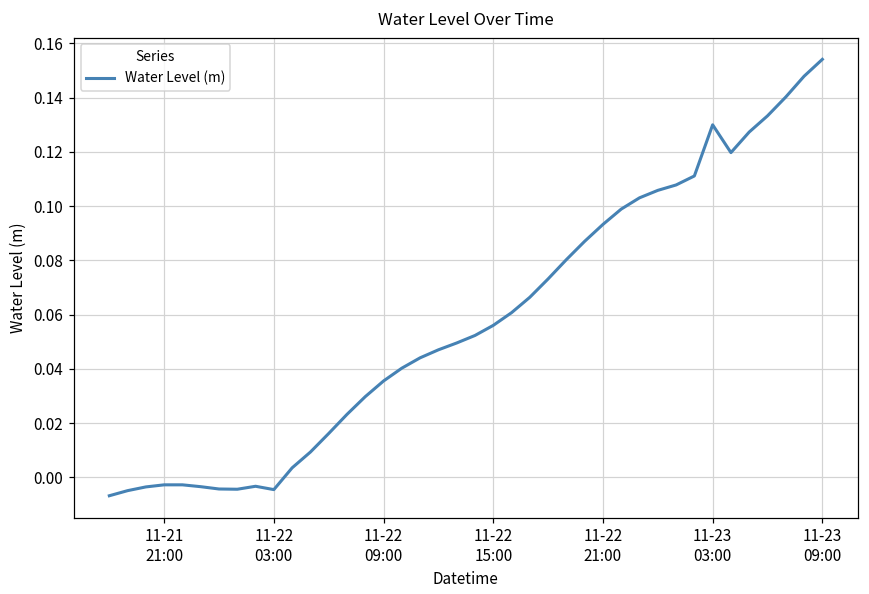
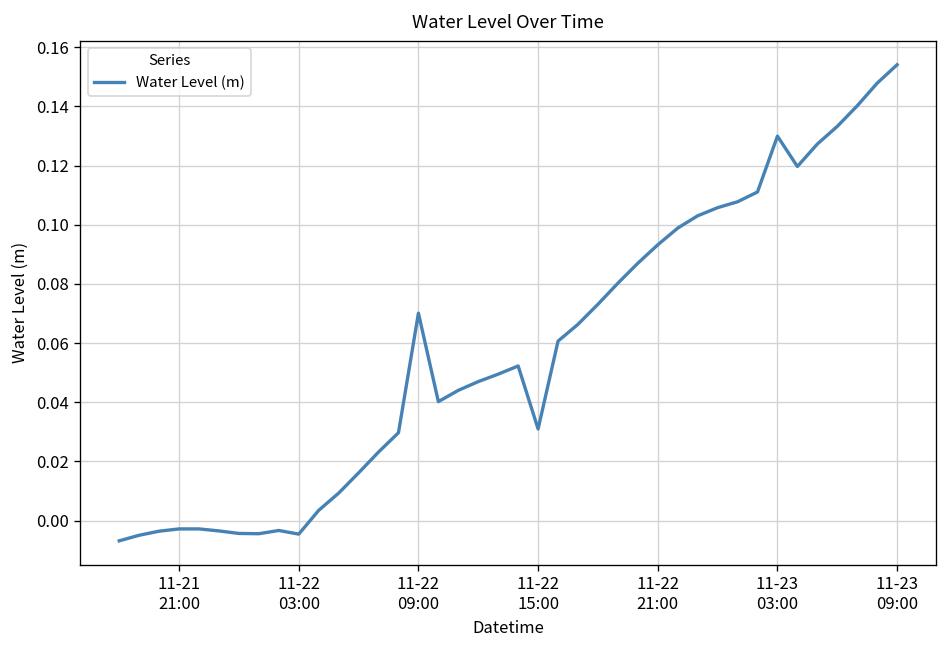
  {
    "11-21 21:00": -0.003,
    "11-22 03:00": -0.005,
-   "11-22 09:00": 0.035,
-   "11-22 15:00": 0.056,
+   "11-22 09:00": 0.070,
+   "11-22 15:00": 0.031,
    "11-22 21:00": 0.093,
    "11-23 03:00": 0.130,
    "11-23 09:00": 0.154
  }
